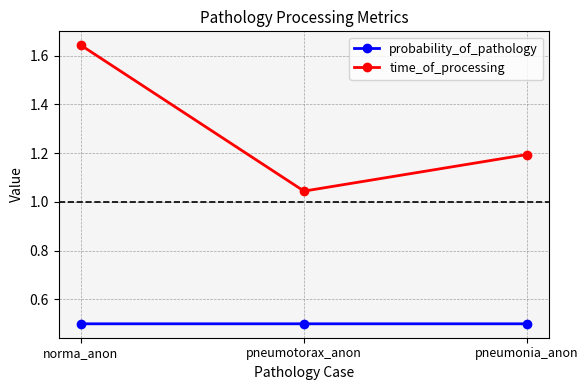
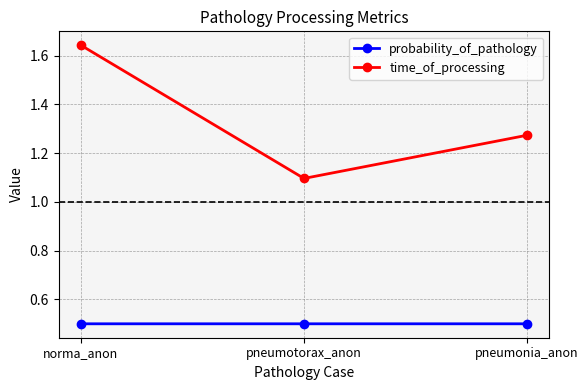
  {
    "probability_of_pathology": {
      "norma_anon": 0.50,
      "pneumotorax_anon": 0.50,
      "pneumonia_anon": 0.50
    },
    "time_of_processing": {
      "norma_anon": 1.64,
-     "pneumotorax_anon": 1.04,
-     "pneumonia_anon": 1.19
+     "pneumotorax_anon": 1.10,
+     "pneumonia_anon": 1.27
    }
  }
